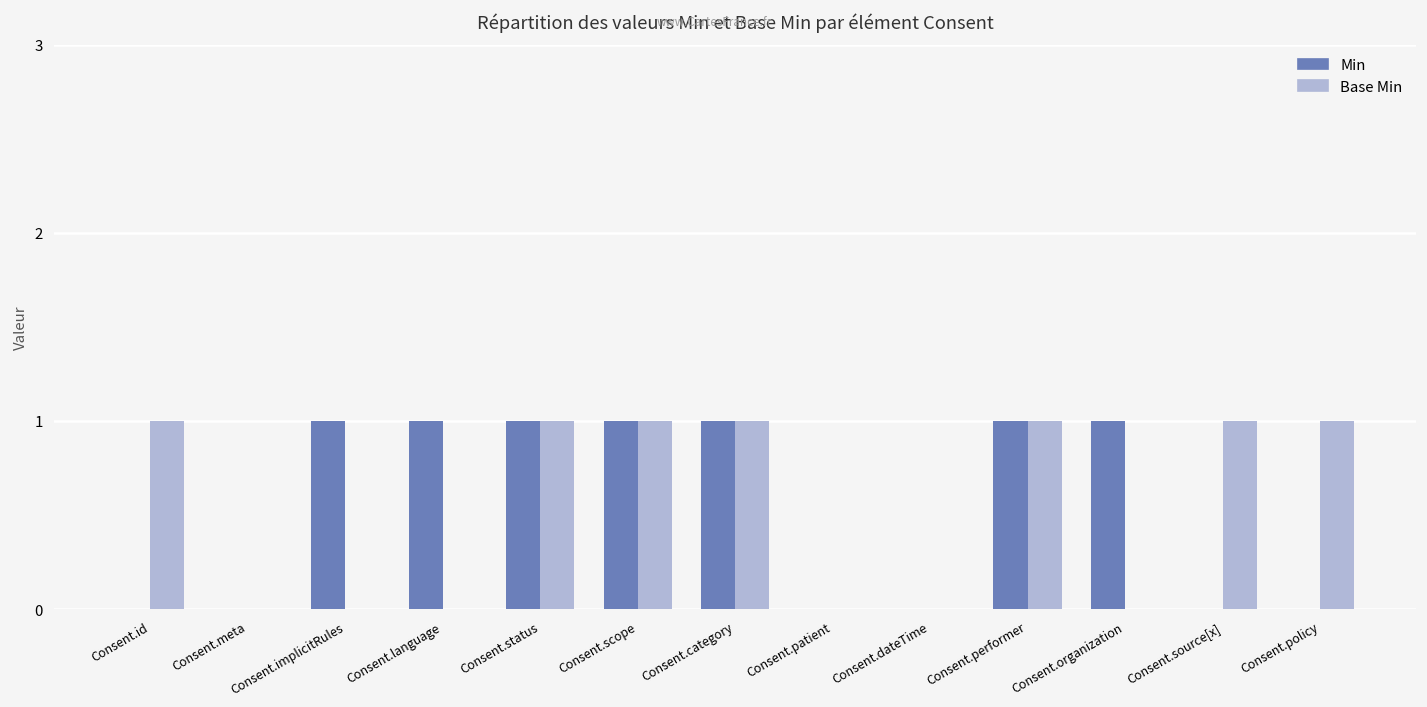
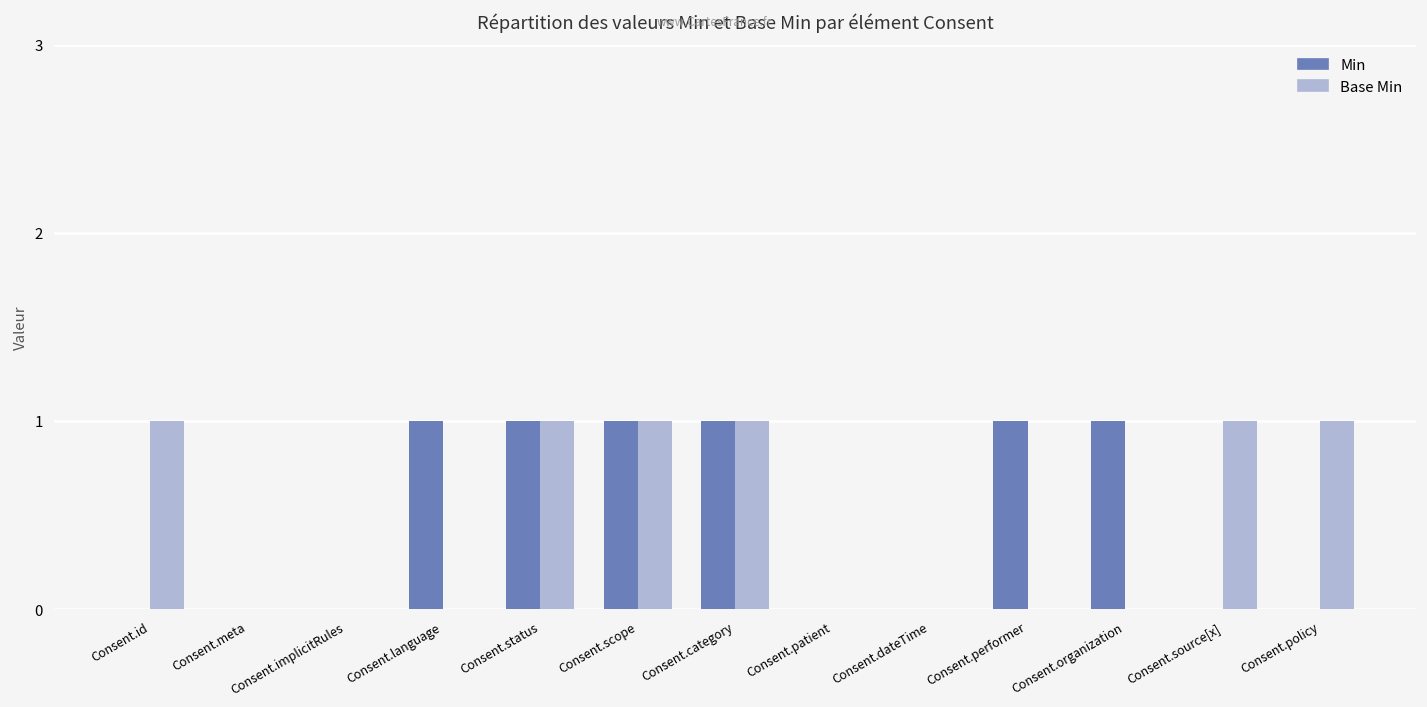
  {
    "Min": {
      "Consent.id": 0,
      "Consent.meta": 0,
-     "Consent.implicitRules": 1,
+     "Consent.implicitRules": 0,
      "Consent.language": 1,
      "Consent.status": 1,
      "Consent.scope": 1,
      "Consent.category": 1,
      "Consent.patient": 0,
      "Consent.dateTime": 0,
      "Consent.performer": 1,
      "Consent.organization": 1,
      "Consent.source[x]": 0,
      "Consent.policy": 0
    },
    "Base Min": {
      "Consent.id": 1,
      "Consent.meta": 0,
      "Consent.implicitRules": 0,
      "Consent.language": 0,
      "Consent.status": 1,
      "Consent.scope": 1,
      "Consent.category": 1,
      "Consent.patient": 0,
      "Consent.dateTime": 0,
-     "Consent.performer": 1,
+     "Consent.performer": 0,
      "Consent.organization": 0,
      "Consent.source[x]": 1,
      "Consent.policy": 1
    }
  }
